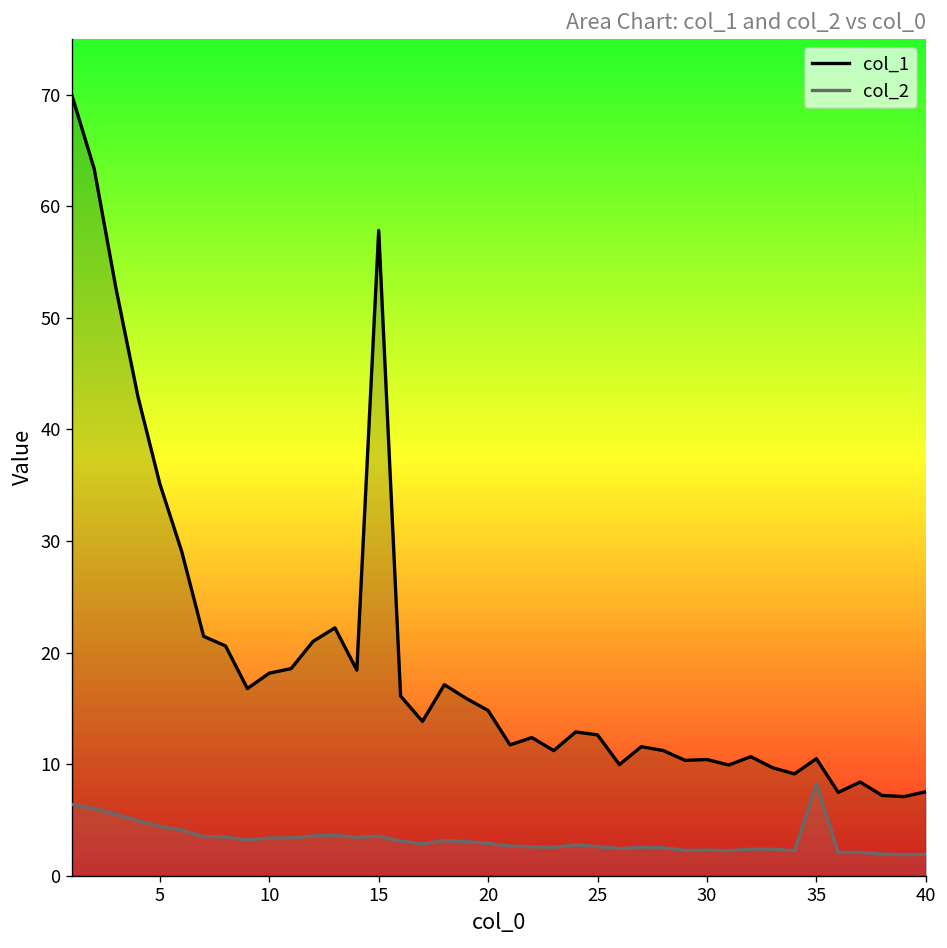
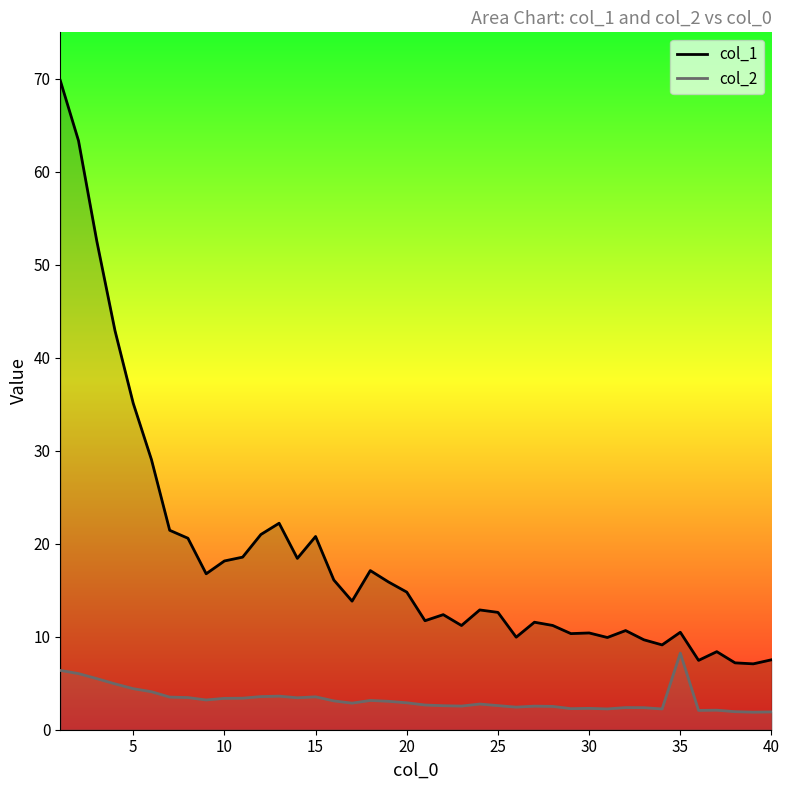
  {
    "col_1": {
      "5": 35,
      "10": 18,
-     "15": 58,
+     "15": 21,
      "20": 15,
      "25": 13,
      "30": 10,
      "35": 10,
      "40": 8
    },
    "col_2": {
      "5": 4,
      "10": 3,
      "15": 4,
      "20": 3,
      "25": 3,
      "30": 2,
      "35": 8,
      "40": 2
    }
  }
